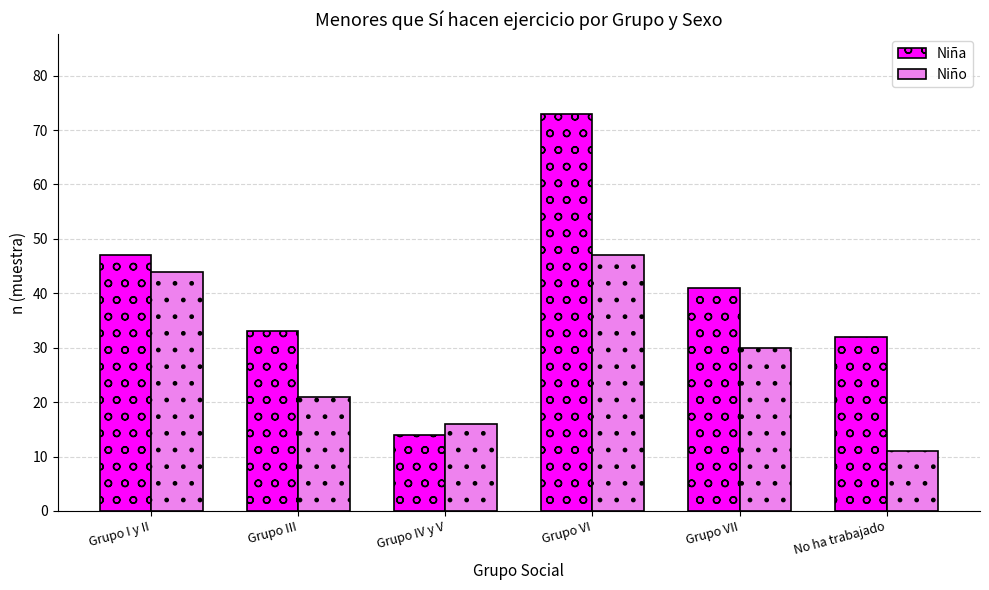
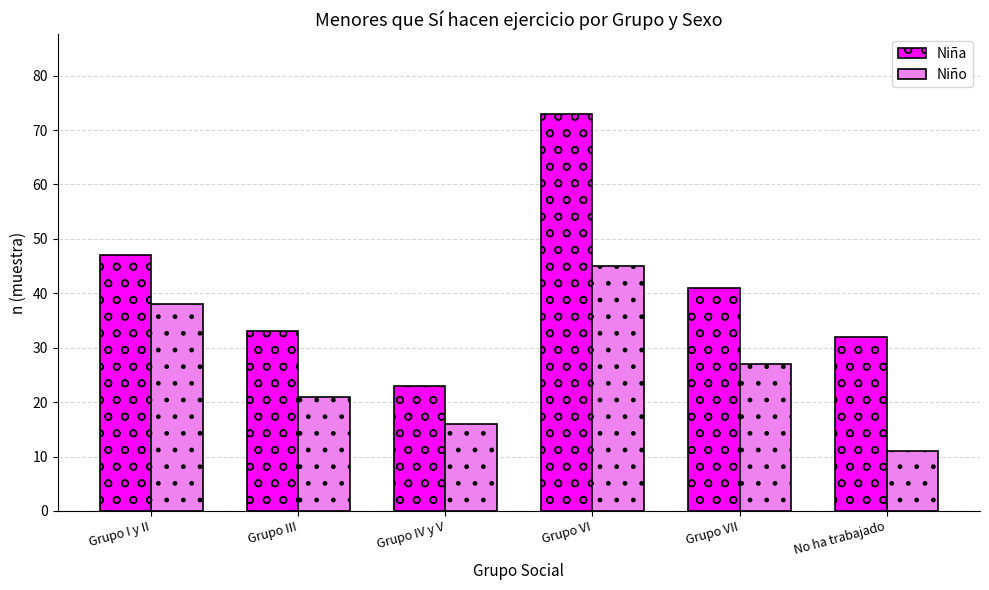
  {
    "Niña": {
      "Grupo I y II": 47,
      "Grupo III": 33,
-     "Grupo IV y V": 14,
+     "Grupo IV y V": 23,
      "Grupo VI": 73,
      "Grupo VII": 41,
      "No ha trabajado": 32
    },
    "Niño": {
-     "Grupo I y II": 44,
+     "Grupo I y II": 38,
      "Grupo III": 21,
      "Grupo IV y V": 16,
-     "Grupo VI": 47,
-     "Grupo VII": 30,
+     "Grupo VI": 45,
+     "Grupo VII": 27,
      "No ha trabajado": 11
    }
  }
